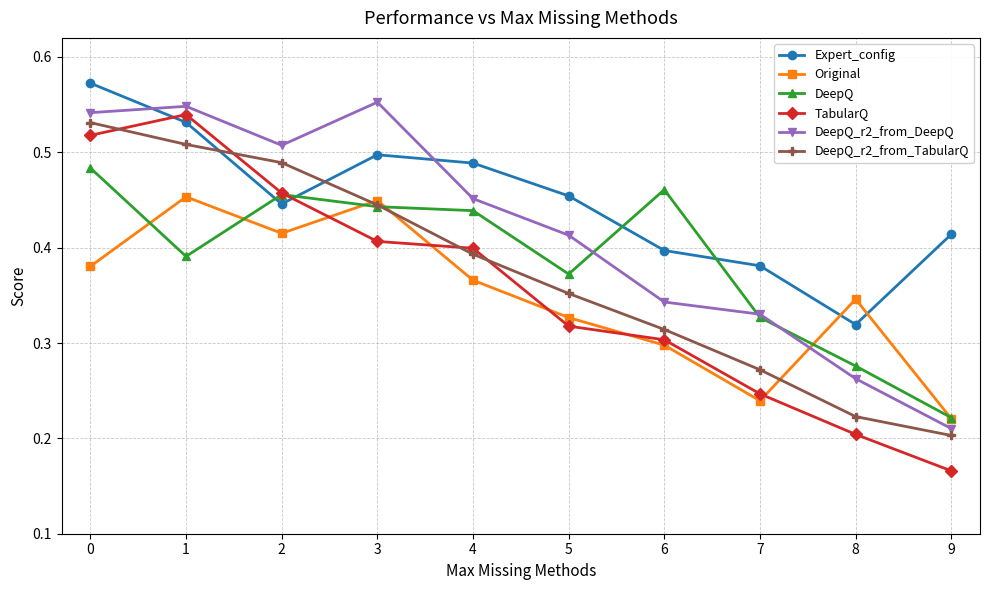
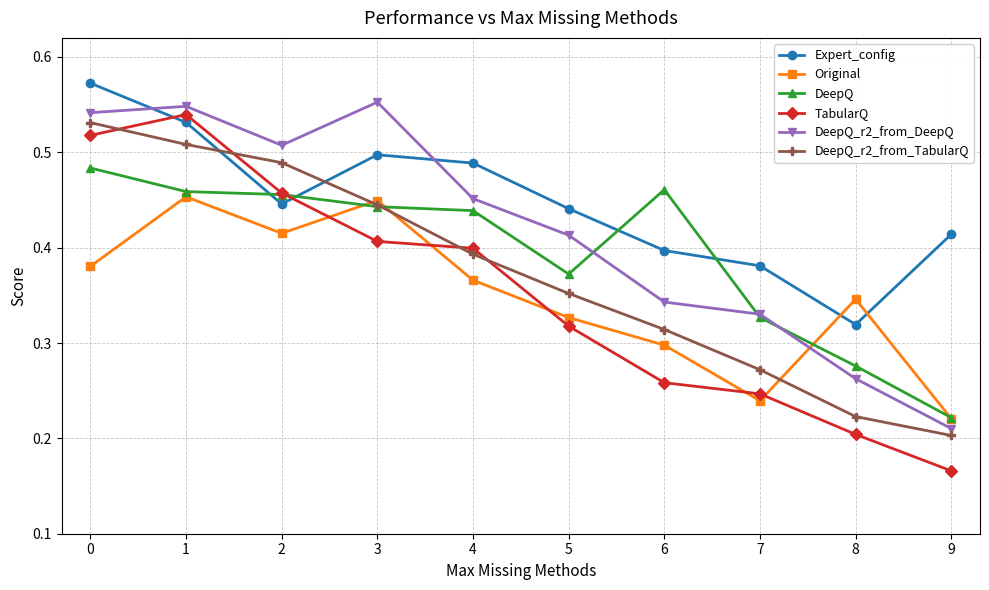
  {
    "Expert_config": {
      "0": 0.57,
      "1": 0.53,
      "2": 0.45,
      "3": 0.50,
      "4": 0.49,
-     "5": 0.45,
+     "5": 0.44,
      "6": 0.40,
      "7": 0.38,
      "8": 0.32,
      "9": 0.41
    },
    "Original": {
      "0": 0.38,
      "1": 0.45,
      "2": 0.42,
      "3": 0.45,
      "4": 0.37,
      "5": 0.33,
      "6": 0.30,
      "7": 0.24,
      "8": 0.35
    },
    "DeepQ": {
      "0": 0.48,
-     "1": 0.39,
+     "1": 0.46,
      "4": 0.44,
      "5": 0.37,
      "6": 0.46,
      "7": 0.33,
      "8": 0.28
    },
    "TabularQ": {
      "0": 0.52,
      "1": 0.54,
      "3": 0.41,
      "4": 0.40,
      "5": 0.32,
-     "6": 0.30,
+     "6": 0.26,
      "7": 0.25,
      "8": 0.20,
      "9": 0.17
    },
    "DeepQ_r2_from_DeepQ": {
      "0": 0.54,
      "1": 0.55,
      "2": 0.51,
      "3": 0.55,
      "4": 0.45,
      "5": 0.41,
      "6": 0.34,
      "7": 0.33,
      "8": 0.26,
      "9": 0.21
    },
    "DeepQ_r2_from_TabularQ": {
      "0": 0.53,
      "1": 0.51,
      "2": 0.49,
      "4": 0.39,
      "5": 0.35,
      "6": 0.31,
      "7": 0.27,
      "8": 0.22,
      "9": 0.20
    }
  }
